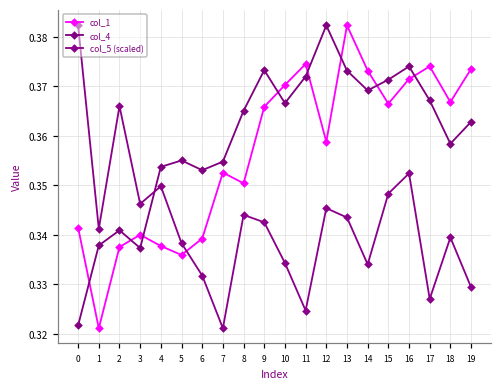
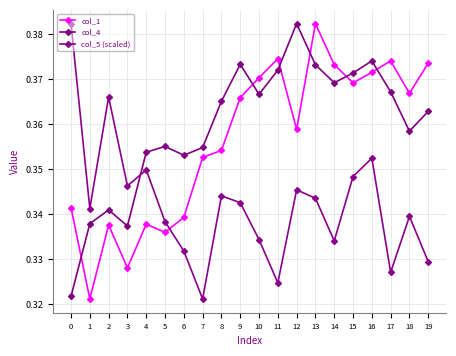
  {
    "col_1": {
      "0": 0.341,
      "1": 0.321,
      "2": 0.338,
-     "3": 0.340,
+     "3": 0.328,
      "4": 0.338,
      "5": 0.336,
      "6": 0.339,
      "7": 0.353,
-     "8": 0.350,
+     "8": 0.354,
      "9": 0.366,
      "10": 0.370,
      "11": 0.375,
      "12": 0.359,
      "13": 0.382,
      "14": 0.373,
-     "15": 0.367,
+     "15": 0.369,
      "16": 0.371,
      "17": 0.374,
      "18": 0.367,
      "19": 0.374
    }
  }
